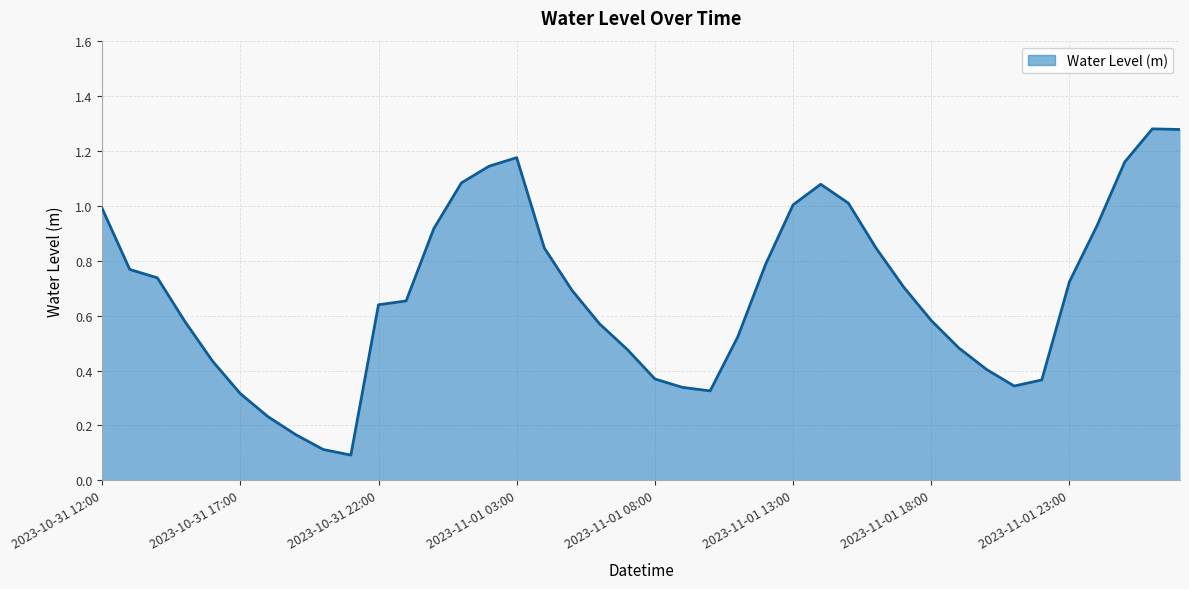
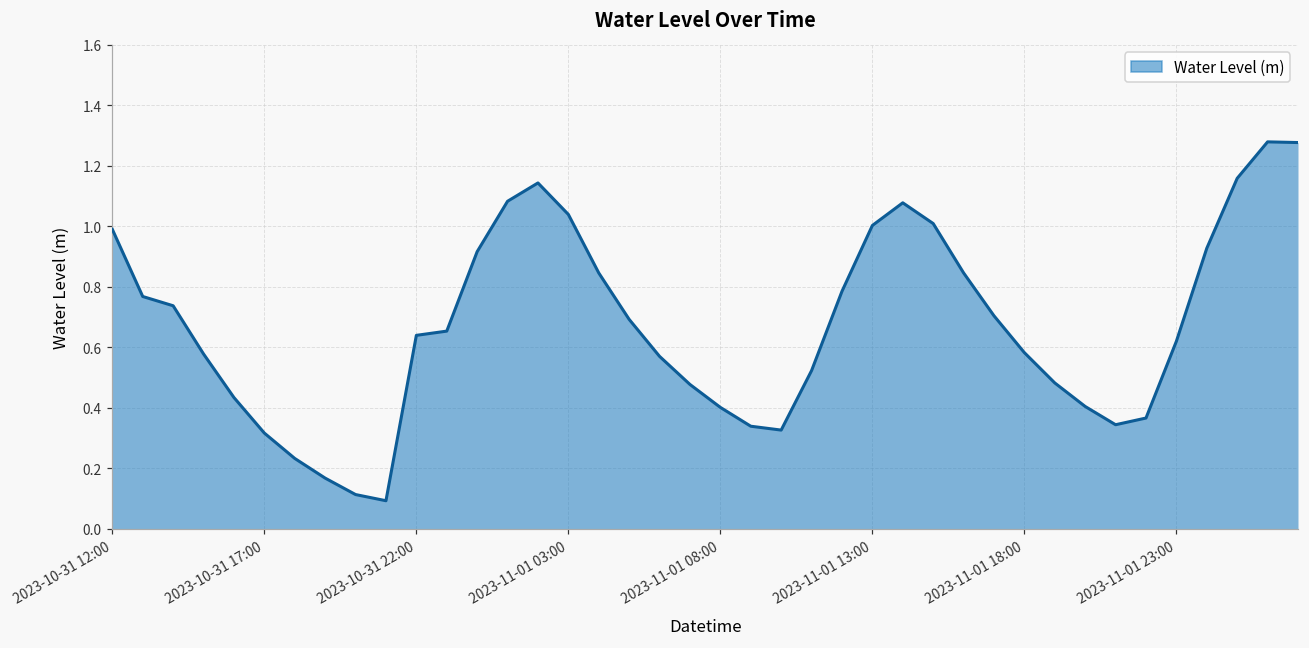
  {
    "2023-10-31 12:00": 0.99,
    "2023-10-31 17:00": 0.32,
    "2023-10-31 22:00": 0.64,
-   "2023-11-01 03:00": 1.17,
-   "2023-11-01 08:00": 0.37,
+   "2023-11-01 03:00": 1.04,
+   "2023-11-01 08:00": 0.40,
    "2023-11-01 13:00": 1.00,
    "2023-11-01 18:00": 0.58,
-   "2023-11-01 23:00": 0.72
+   "2023-11-01 23:00": 0.62
  }
